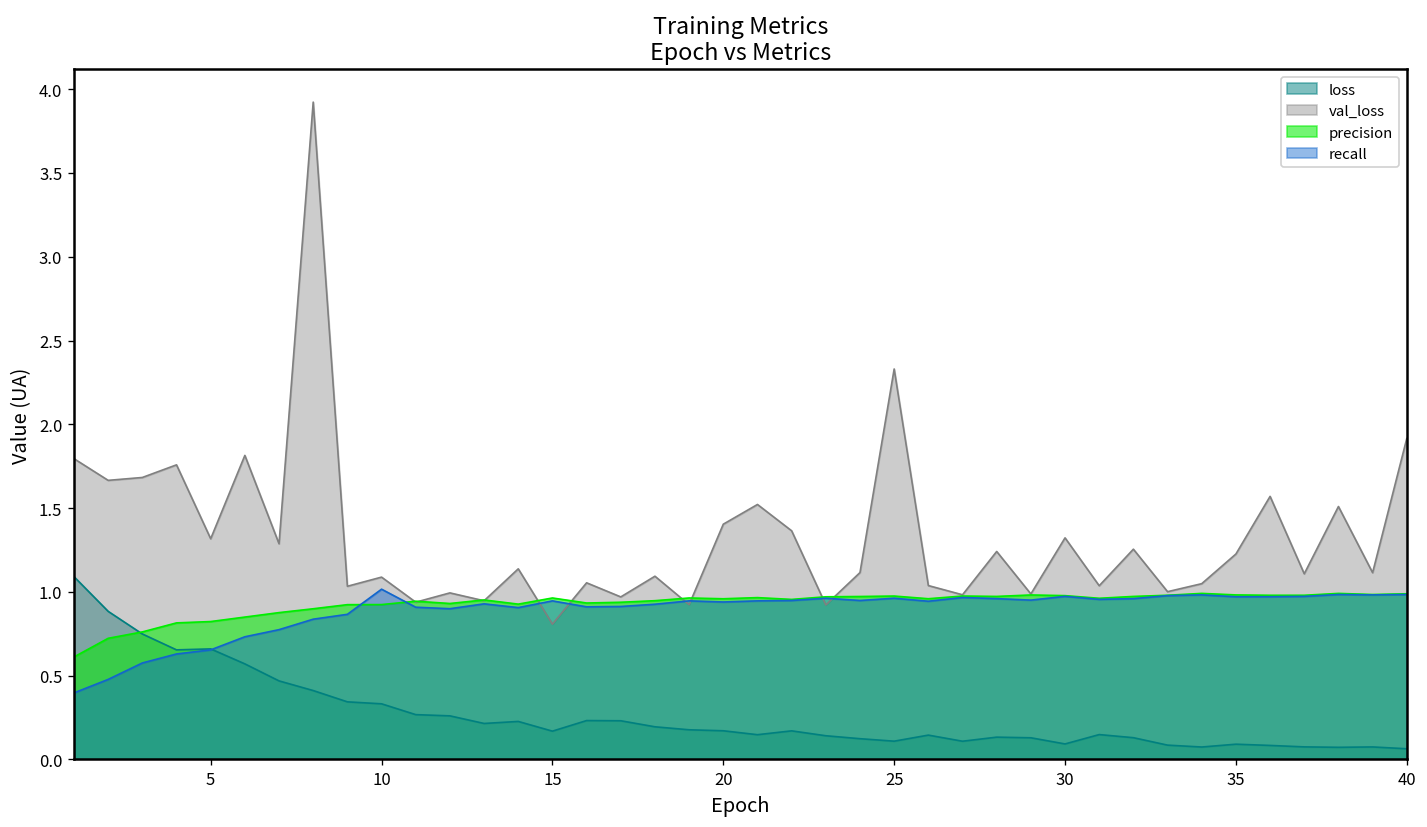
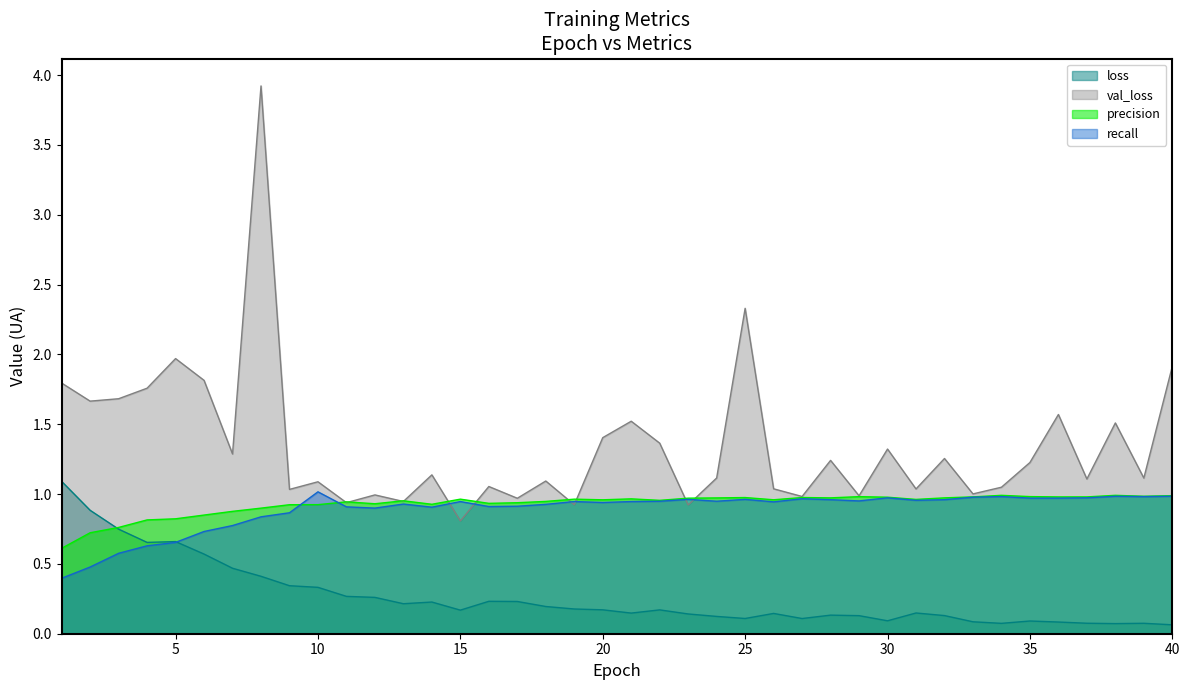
  {
    "loss": {
      "10": 0.33,
      "15": 0.17,
      "20": 0.17,
      "25": 0.11,
      "30": 0.09,
      "35": 0.09,
      "40": 0.06
    },
    "val_loss": {
-     "5": 1.32,
+     "5": 1.97,
      "10": 1.09,
      "15": 0.81,
      "20": 1.40,
      "25": 2.33,
      "30": 1.32,
      "35": 1.23,
      "40": 1.92
    },
    "precision": {
      "5": 0.82,
      "10": 0.92,
      "20": 0.96
    },
    "recall": {
      "10": 1.02,
      "20": 0.94
    }
  }
